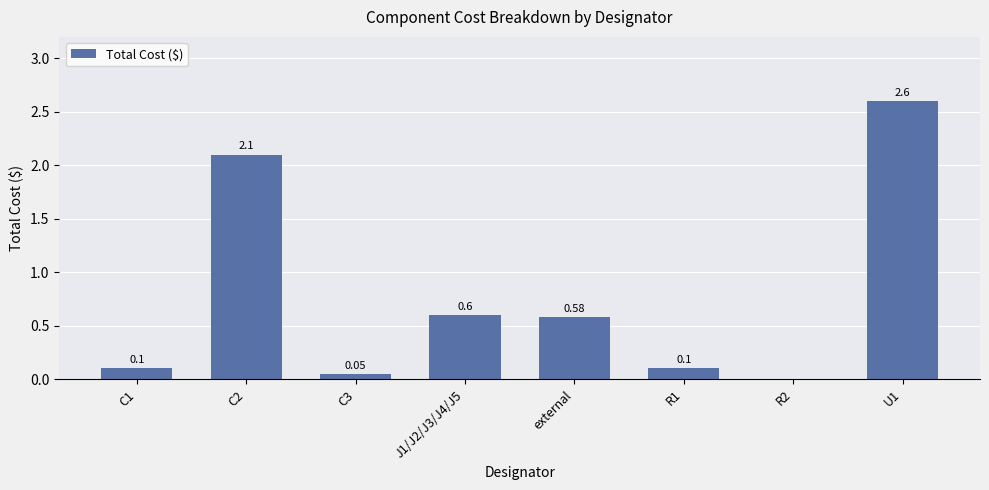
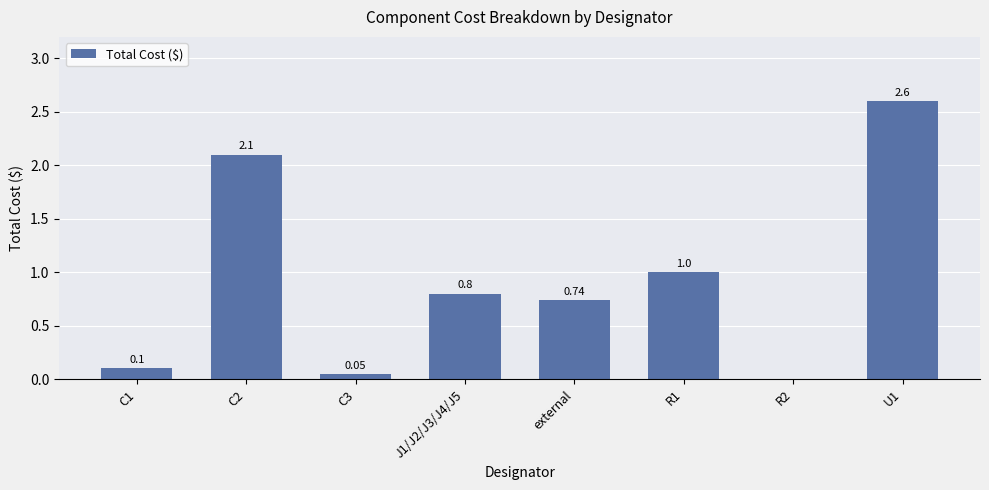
  {
    "C1": 0.1,
    "C2": 2.1,
    "C3": 0.05,
-   "J1/J2/J3/J4/J5": 0.6,
-   "external": 0.58,
-   "R1": 0.1,
+   "J1/J2/J3/J4/J5": 0.8,
+   "external": 0.74,
+   "R1": 1.0,
    "U1": 2.6
  }
